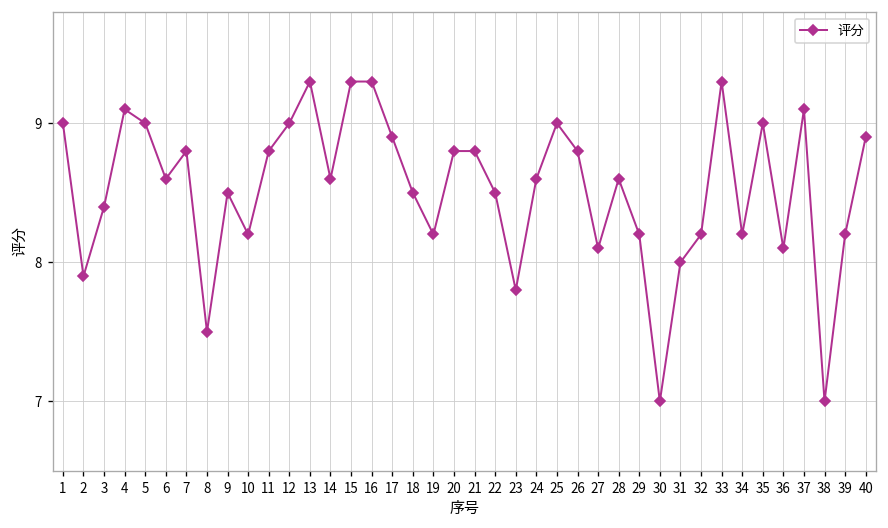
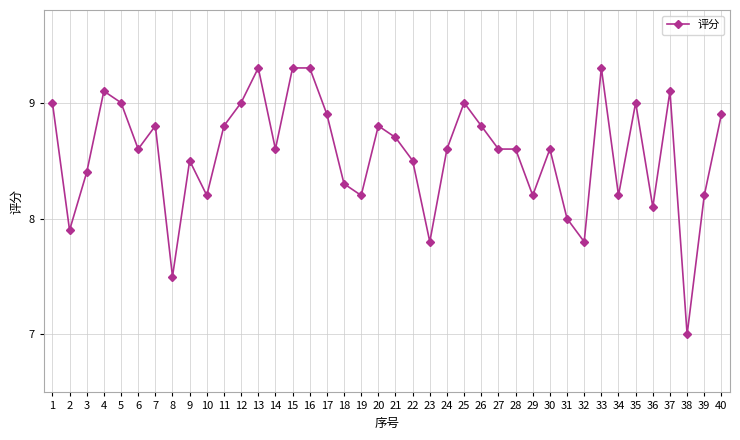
  {
    "1": 9.0,
    "2": 7.9,
    "3": 8.4,
    "4": 9.1,
    "5": 9.0,
    "6": 8.6,
    "7": 8.8,
    "8": 7.5,
    "9": 8.5,
    "10": 8.2,
    "11": 8.8,
    "12": 9.0,
    "13": 9.3,
    "14": 8.6,
    "15": 9.3,
    "16": 9.3,
    "17": 8.9,
-   "18": 8.5,
+   "18": 8.3,
    "19": 8.2,
    "20": 8.8,
-   "21": 8.8,
+   "21": 8.7,
    "22": 8.5,
    "23": 7.8,
    "24": 8.6,
    "25": 9.0,
    "26": 8.8,
-   "27": 8.1,
+   "27": 8.6,
    "28": 8.6,
    "29": 8.2,
-   "30": 7.0,
+   "30": 8.6,
    "31": 8.0,
-   "32": 8.2,
+   "32": 7.8,
    "33": 9.3,
    "34": 8.2,
    "35": 9.0,
    "36": 8.1,
    "37": 9.1,
    "38": 7.0,
    "39": 8.2,
    "40": 8.9
  }
